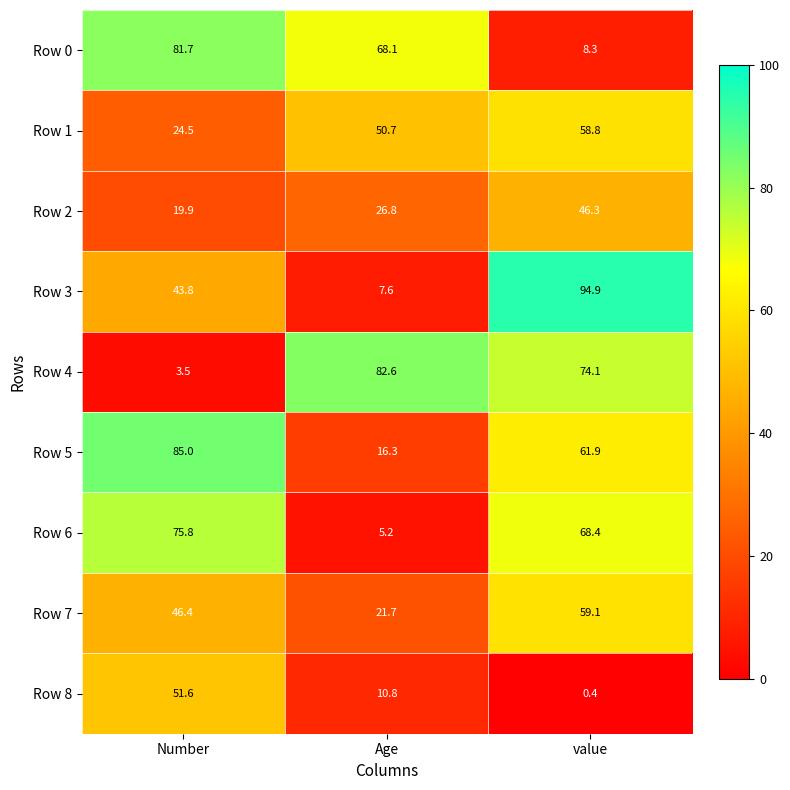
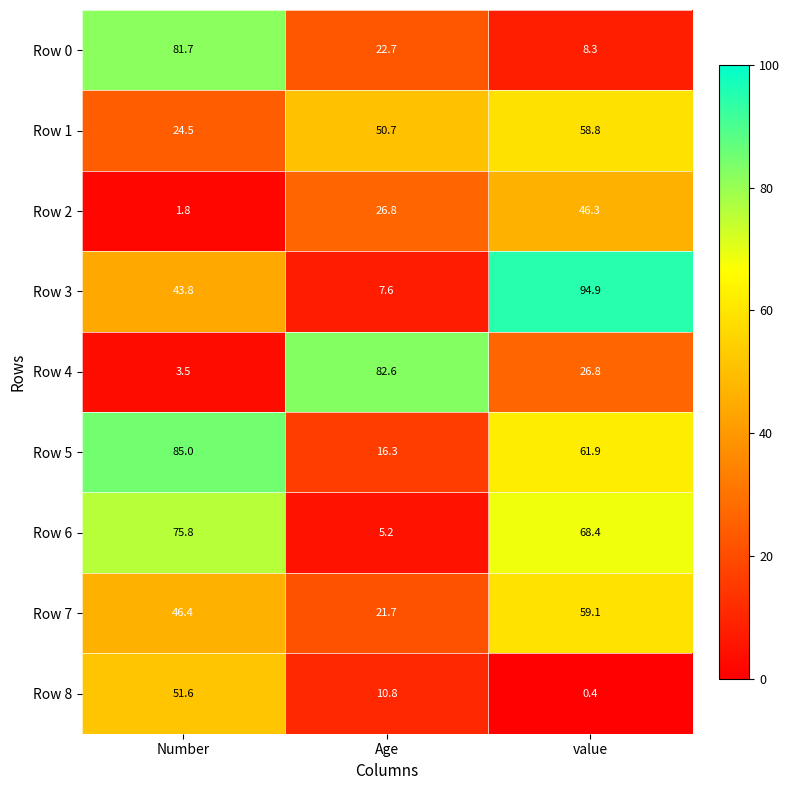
  {
    "Row 0": {
      "Number": 81.7,
-     "Age": 68.1,
+     "Age": 22.7,
      "value": 8.3
    },
    "Row 1": {
      "Number": 24.5,
      "Age": 50.7,
      "value": 58.8
    },
    "Row 2": {
-     "Number": 19.9,
+     "Number": 1.8,
      "Age": 26.8,
      "value": 46.3
    },
    "Row 3": {
      "Number": 43.8,
      "Age": 7.6,
      "value": 94.9
    },
    "Row 4": {
      "Number": 3.5,
      "Age": 82.6,
-     "value": 74.1
+     "value": 26.8
    },
    "Row 5": {
      "Number": 85.0,
      "Age": 16.3,
      "value": 61.9
    },
    "Row 6": {
      "Number": 75.8,
      "Age": 5.2,
      "value": 68.4
    },
    "Row 7": {
      "Number": 46.4,
      "Age": 21.7,
      "value": 59.1
    },
    "Row 8": {
      "Number": 51.6,
      "Age": 10.8,
      "value": 0.4
    }
  }
